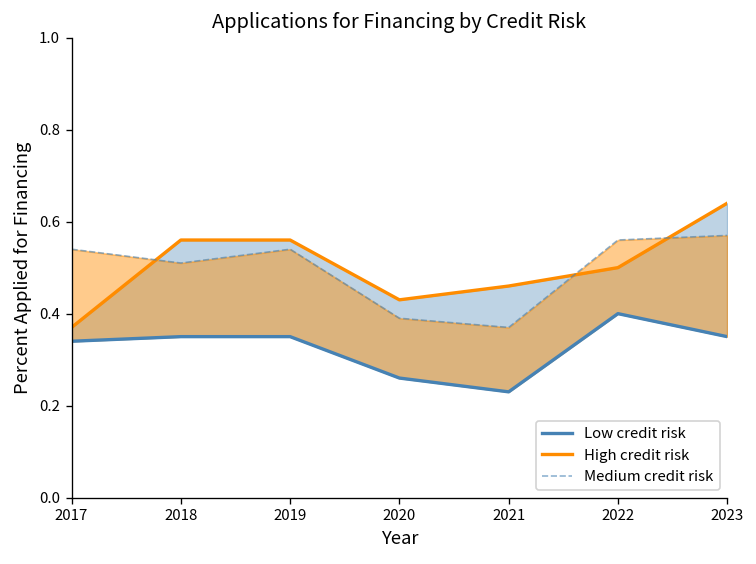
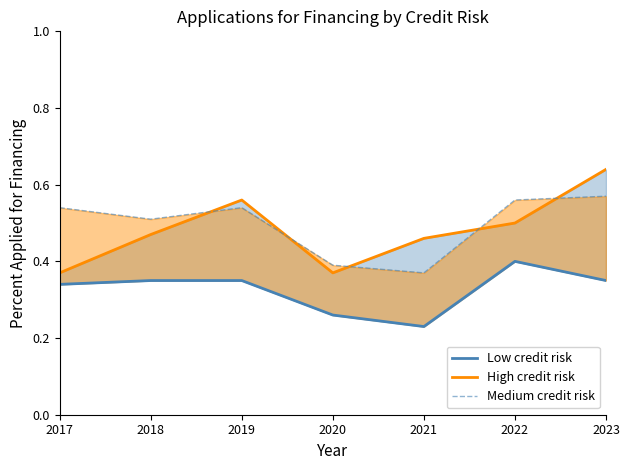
  {
    "High credit risk": {
      "2017": 0.37,
-     "2018": 0.56,
+     "2018": 0.47,
      "2019": 0.56,
-     "2020": 0.43,
+     "2020": 0.37,
      "2021": 0.46,
      "2022": 0.50,
      "2023": 0.64
    }
  }
